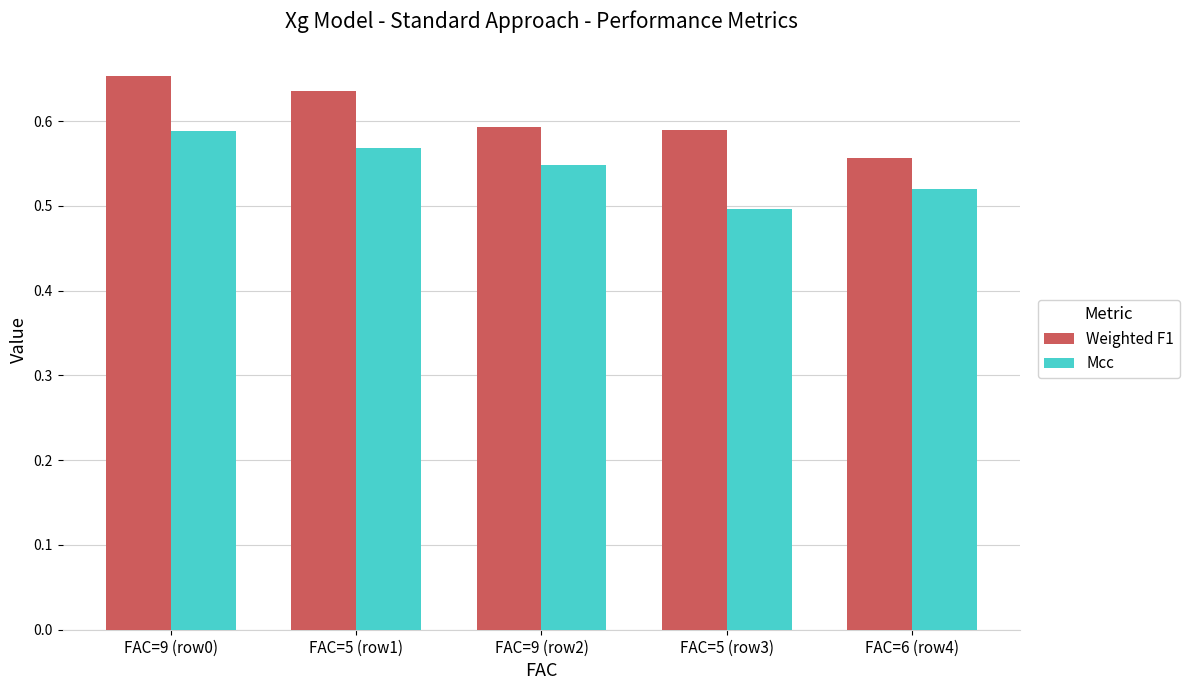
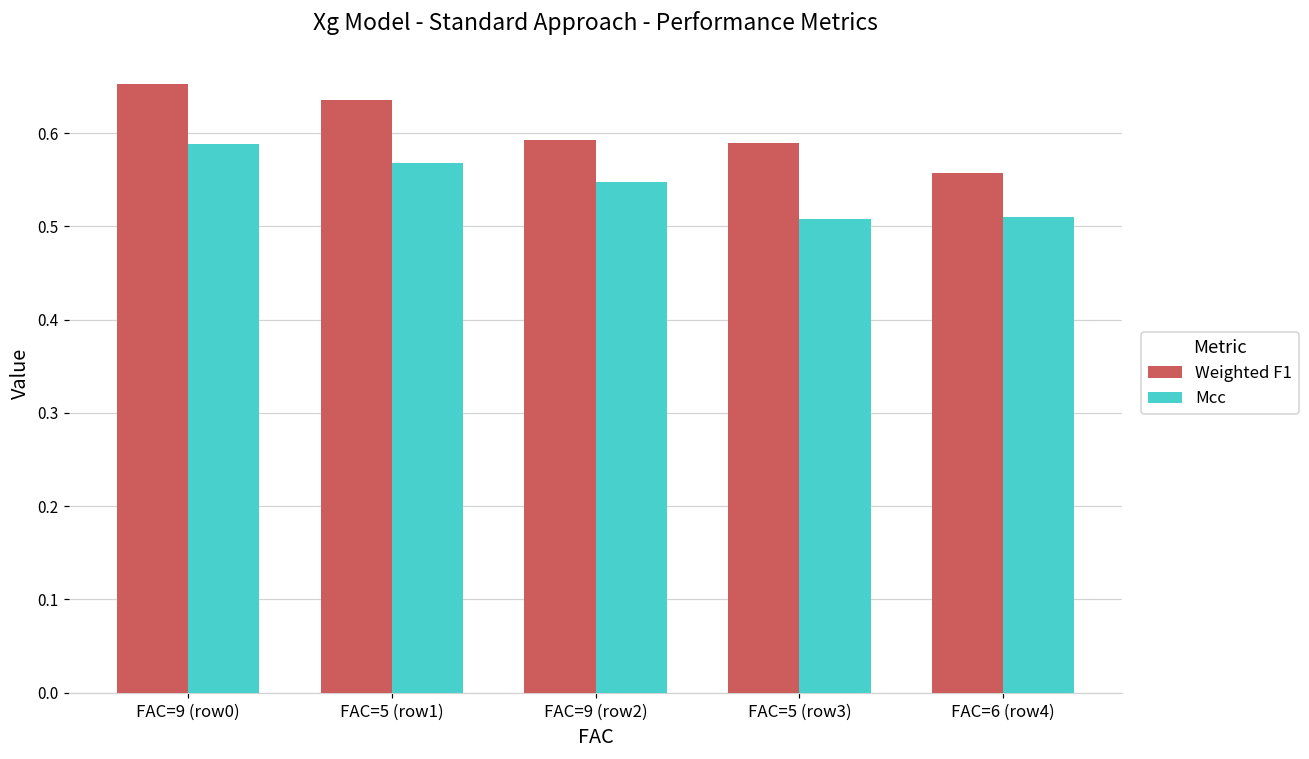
  {
    "Weighted F1": {
      "FAC=9 (row0)": 0.65,
      "FAC=5 (row1)": 0.64,
      "FAC=9 (row2)": 0.59,
      "FAC=5 (row3)": 0.59,
      "FAC=6 (row4)": 0.56
    },
    "Mcc": {
      "FAC=9 (row0)": 0.59,
      "FAC=5 (row1)": 0.57,
      "FAC=9 (row2)": 0.55,
-     "FAC=5 (row3)": 0.50,
-     "FAC=6 (row4)": 0.52
+     "FAC=5 (row3)": 0.51,
+     "FAC=6 (row4)": 0.51
    }
  }
